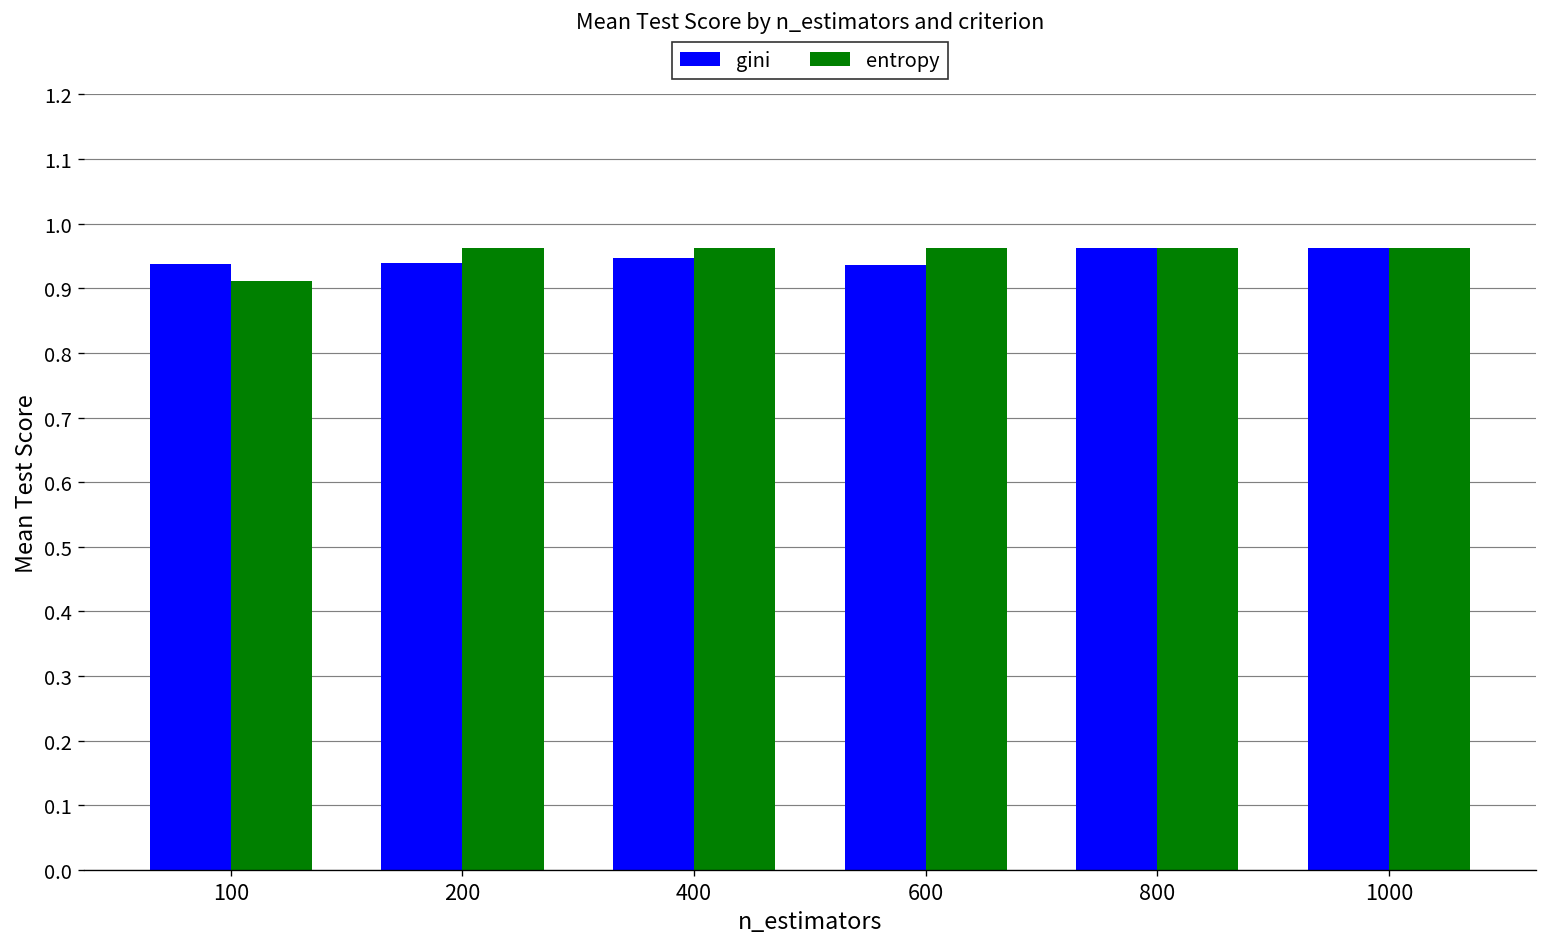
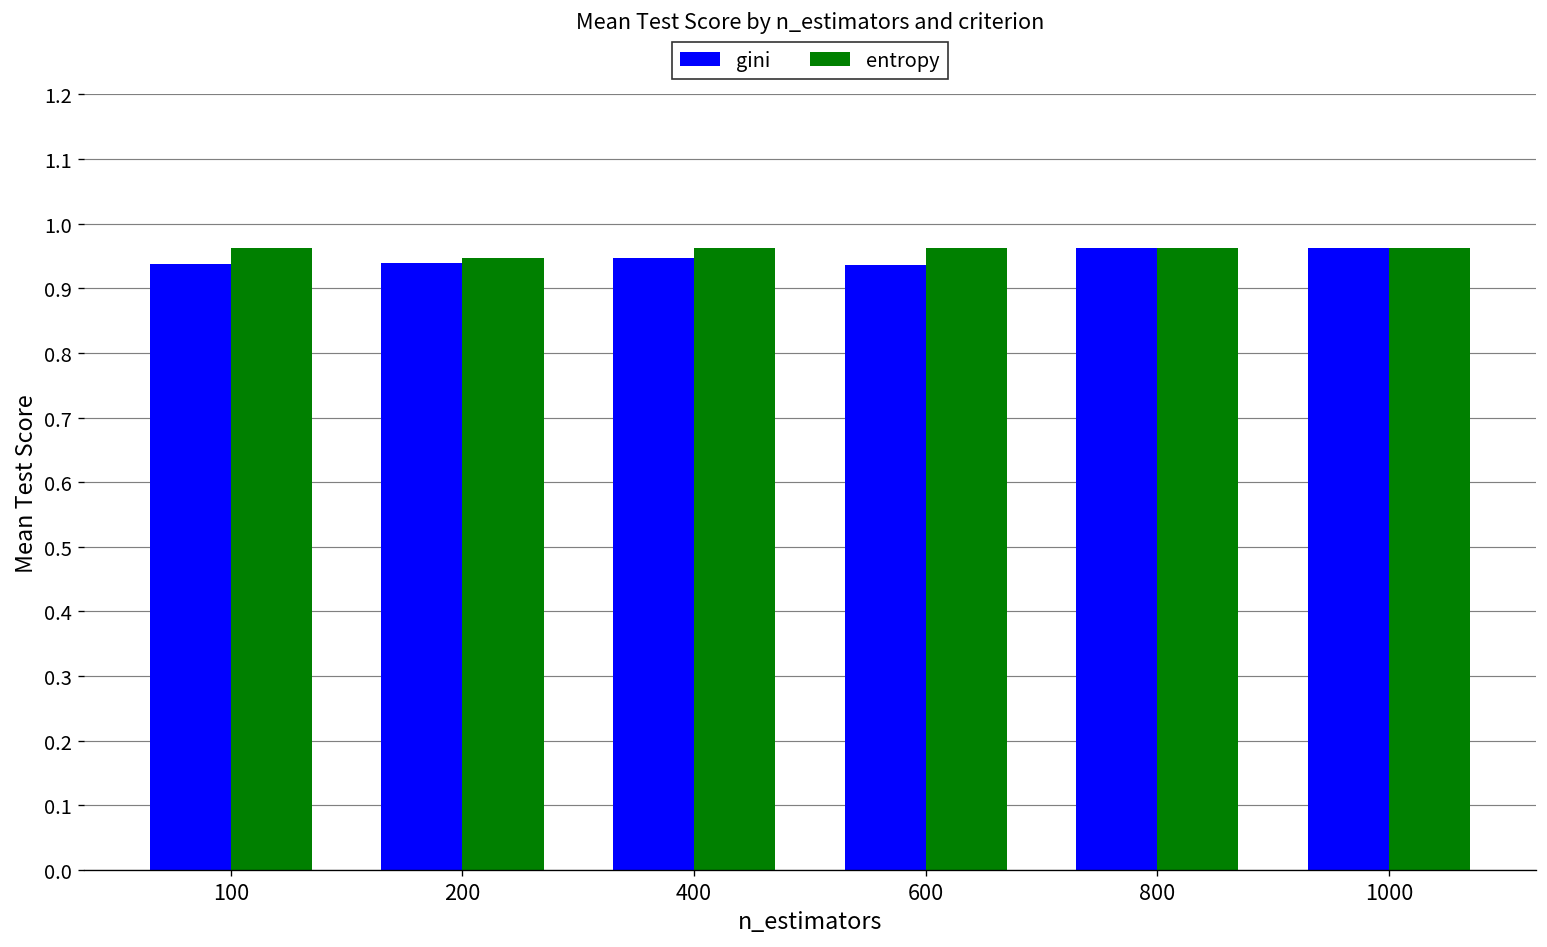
  {
    "gini": {
      "100": 0.94,
      "200": 0.94,
      "400": 0.95,
      "600": 0.94,
      "800": 0.96,
      "1000": 0.96
    },
    "entropy": {
-     "100": 0.91,
-     "200": 0.96,
+     "100": 0.96,
+     "200": 0.95,
      "400": 0.96,
      "600": 0.96,
      "800": 0.96,
      "1000": 0.96
    }
  }
